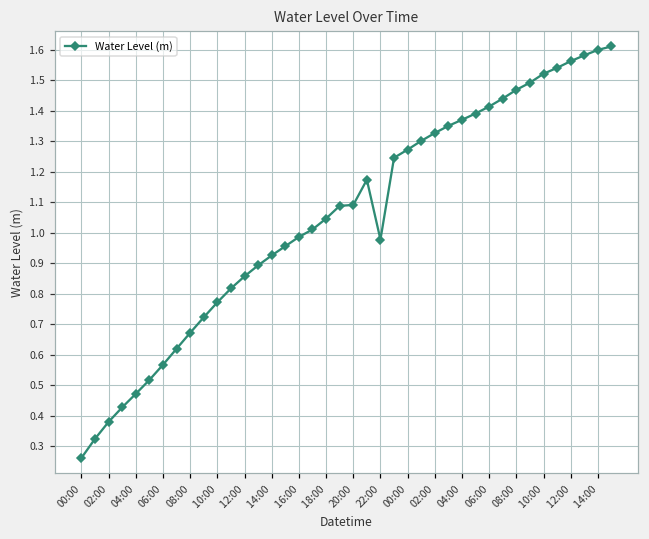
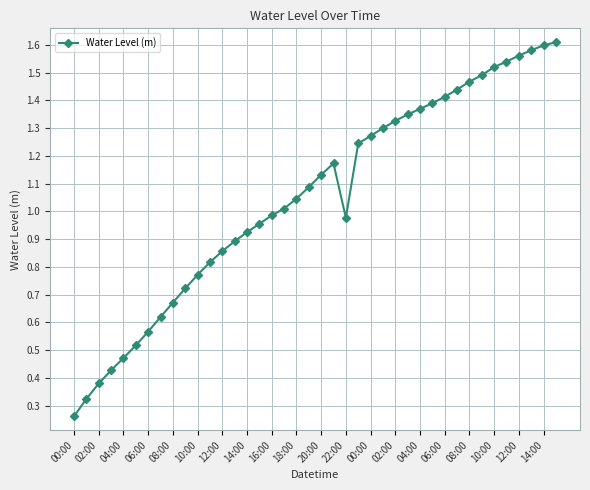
  {
    "16:00": 0.99,
    "18:00": 1.05,
-   "20:00": 1.09,
+   "20:00": 1.13,
    "22:00": 0.98
  }
